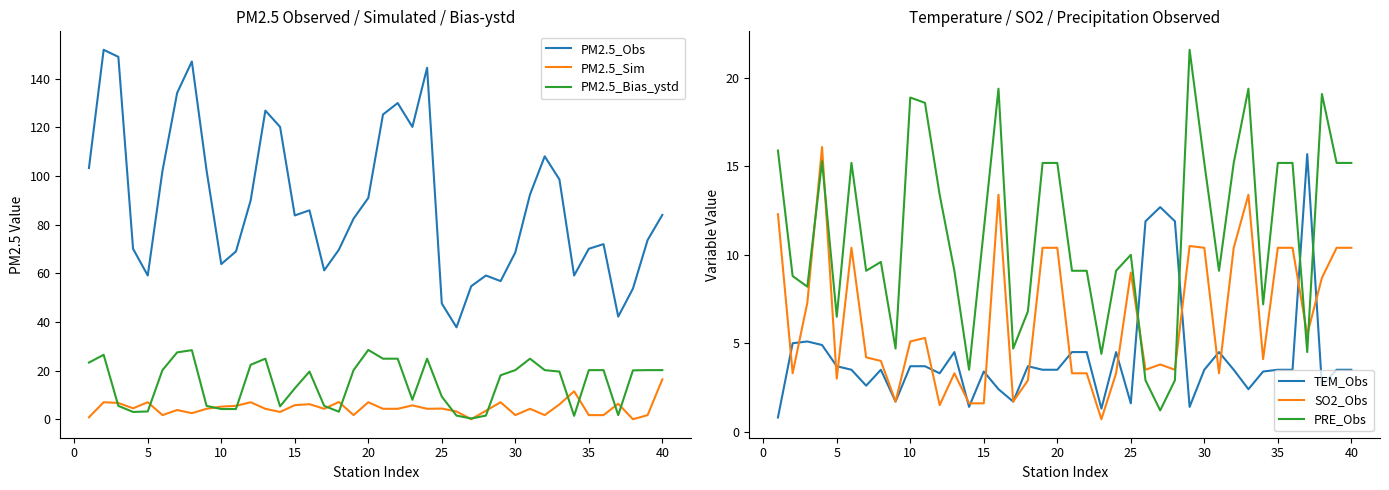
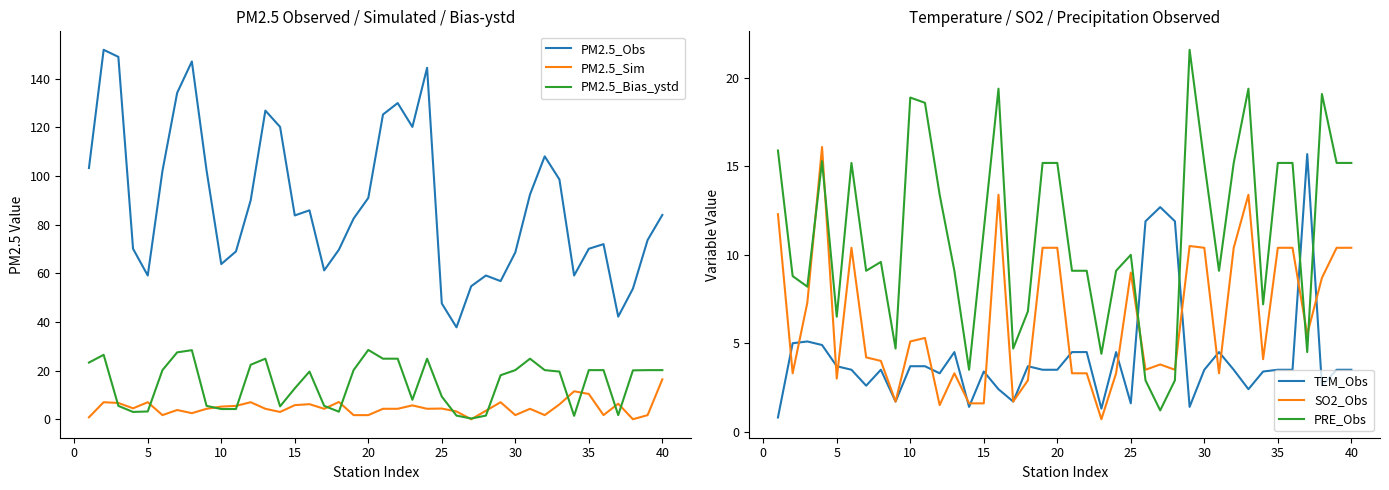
  {
    "PM2.5 Observed / Simulated / Bias-ystd": {
      "PM2.5_Obs": {
        "5": 59,
        "10": 64,
        "15": 84,
        "20": 91,
        "25": 48,
        "30": 69,
        "35": 70,
        "40": 84
      },
      "PM2.5_Sim": {
        "5": 7,
        "15": 6,
-       "20": 7,
+       "20": 2,
        "25": 4,
        "30": 2,
-       "35": 2,
+       "35": 10,
        "40": 16
      },
      "PM2.5_Bias_ystd": {
        "5": 3,
        "15": 13,
        "20": 29,
        "25": 9,
        "30": 20,
        "35": 20,
        "40": 20
      }
    },
    "Temperature / SO2 / Precipitation Observed": {
      "TEM_Obs": {
        "5": 3.7,
        "10": 3.7,
        "15": 3.4,
        "20": 3.5,
        "25": 1.6,
        "30": 3.5,
        "35": 3.5,
        "40": 3.5
      },
      "SO2_Obs": {
        "5": 3.0,
        "10": 5.1,
        "15": 1.6,
        "20": 10.4,
        "25": 9.0,
        "30": 10.4,
        "35": 10.4,
        "40": 10.4
      },
      "PRE_Obs": {
        "5": 6.5,
        "10": 18.9,
        "15": 11.4,
        "20": 15.2,
        "25": 10.0,
        "30": 15.2,
        "35": 15.2,
        "40": 15.2
      }
    }
  }
